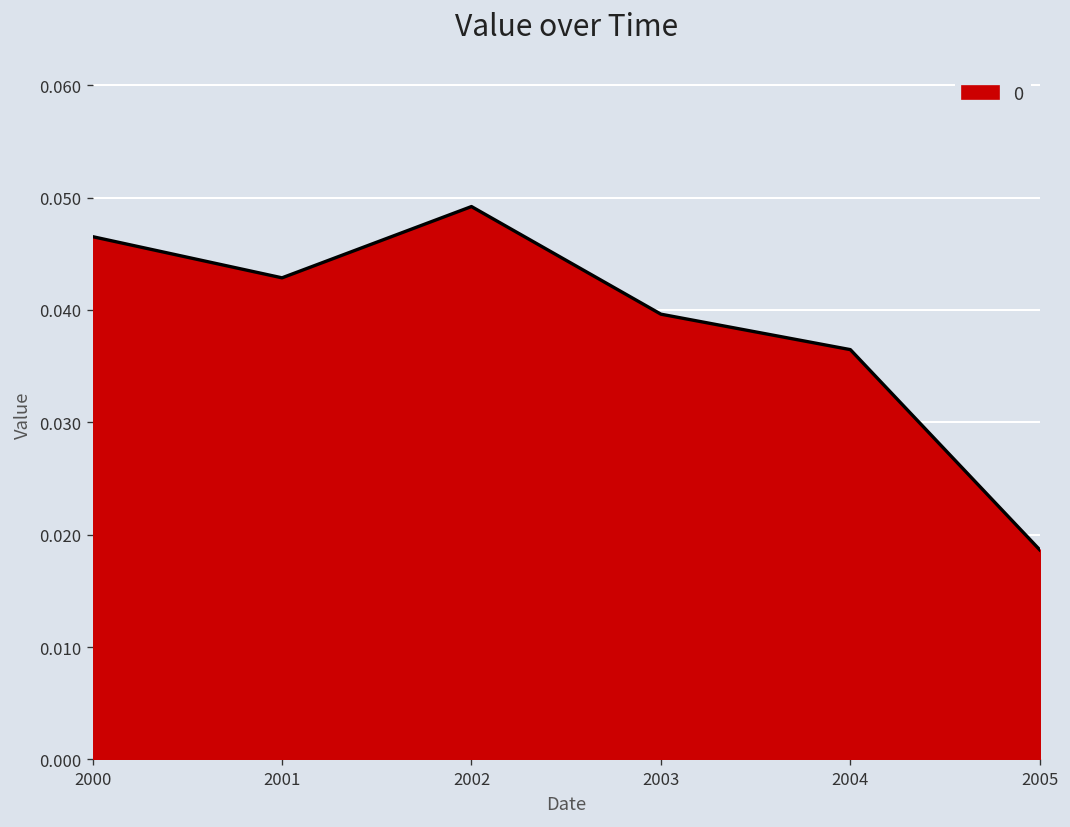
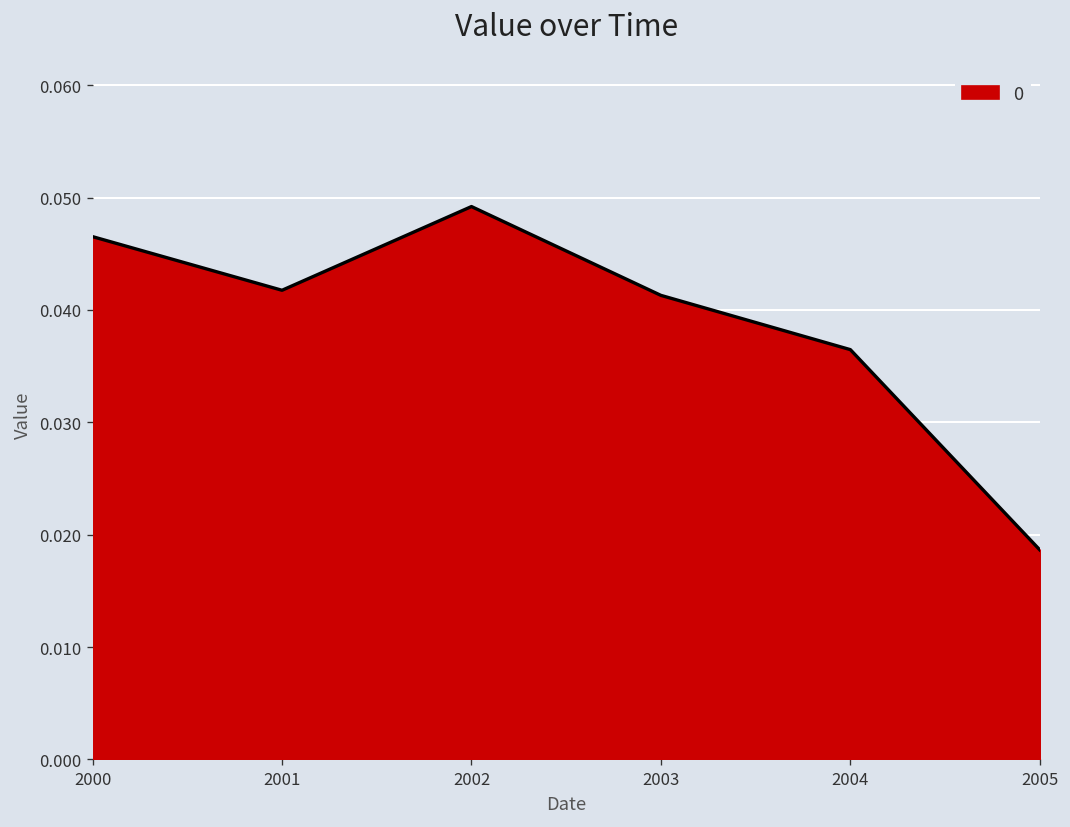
  {
    "2000": 0.047,
-   "2001": 0.043,
+   "2001": 0.042,
    "2002": 0.049,
-   "2003": 0.040,
+   "2003": 0.041,
    "2004": 0.036,
    "2005": 0.019
  }
